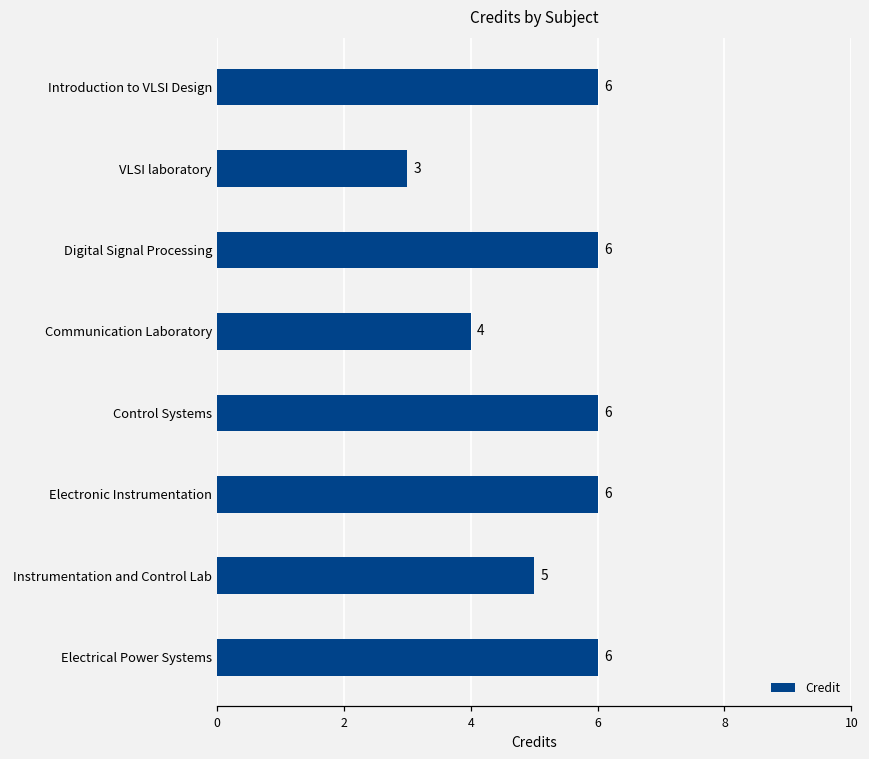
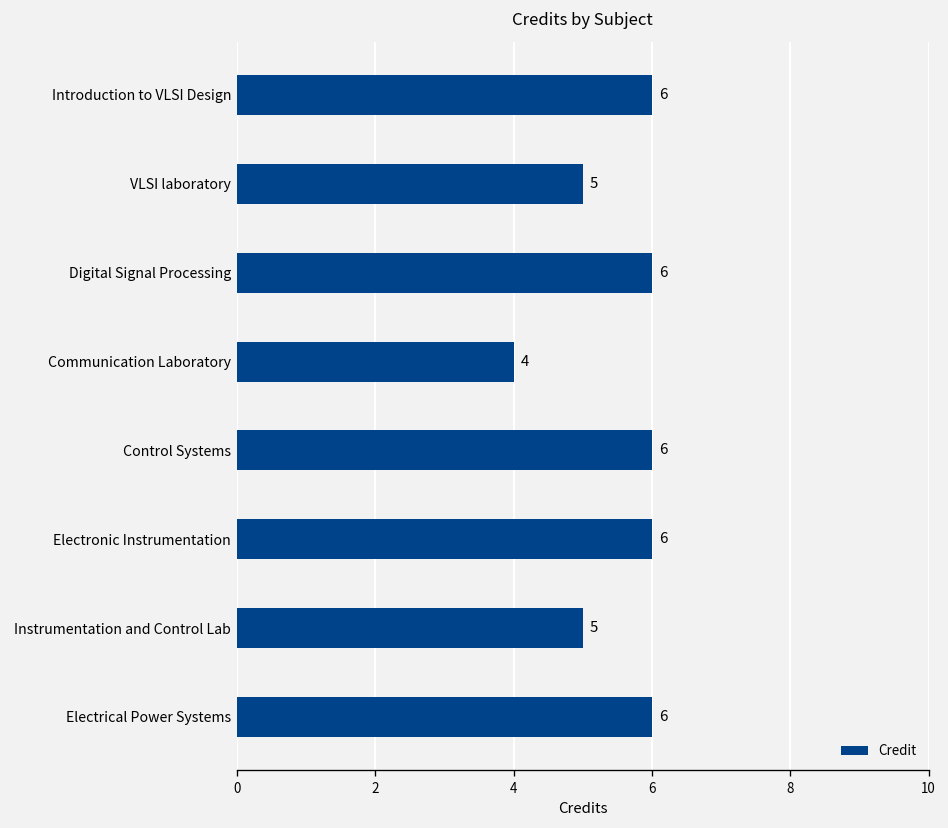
  {
    "Introduction to VLSI Design": 6,
-   "VLSI laboratory": 3,
+   "VLSI laboratory": 5,
    "Digital Signal Processing": 6,
    "Communication Laboratory": 4,
    "Control Systems": 6,
    "Electronic Instrumentation": 6,
    "Instrumentation and Control Lab": 5,
    "Electrical Power Systems": 6
  }
